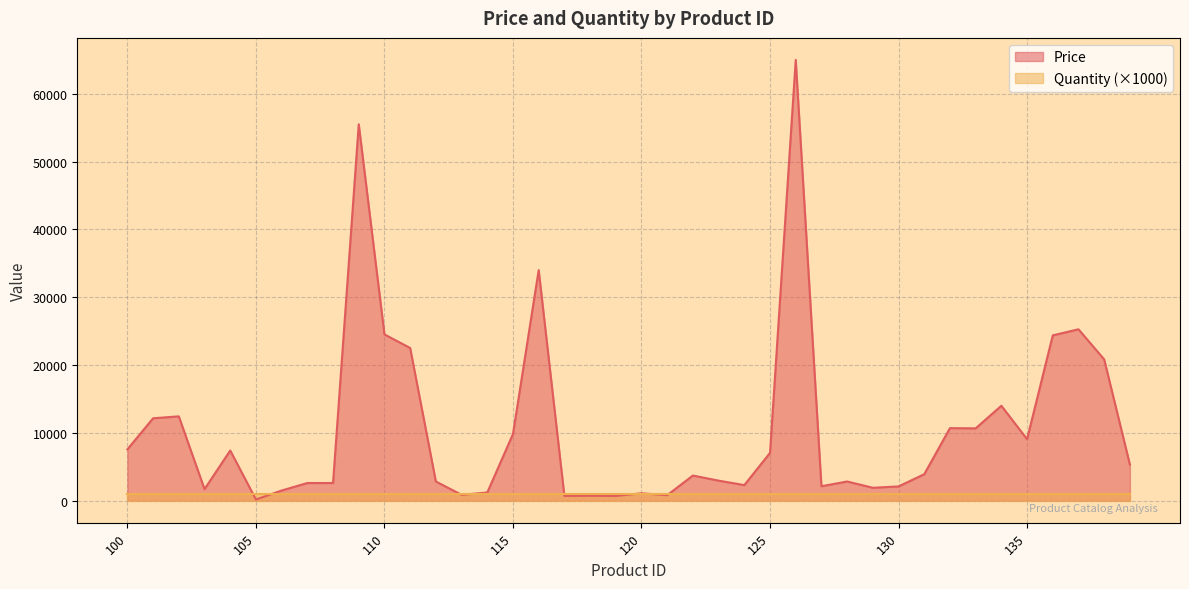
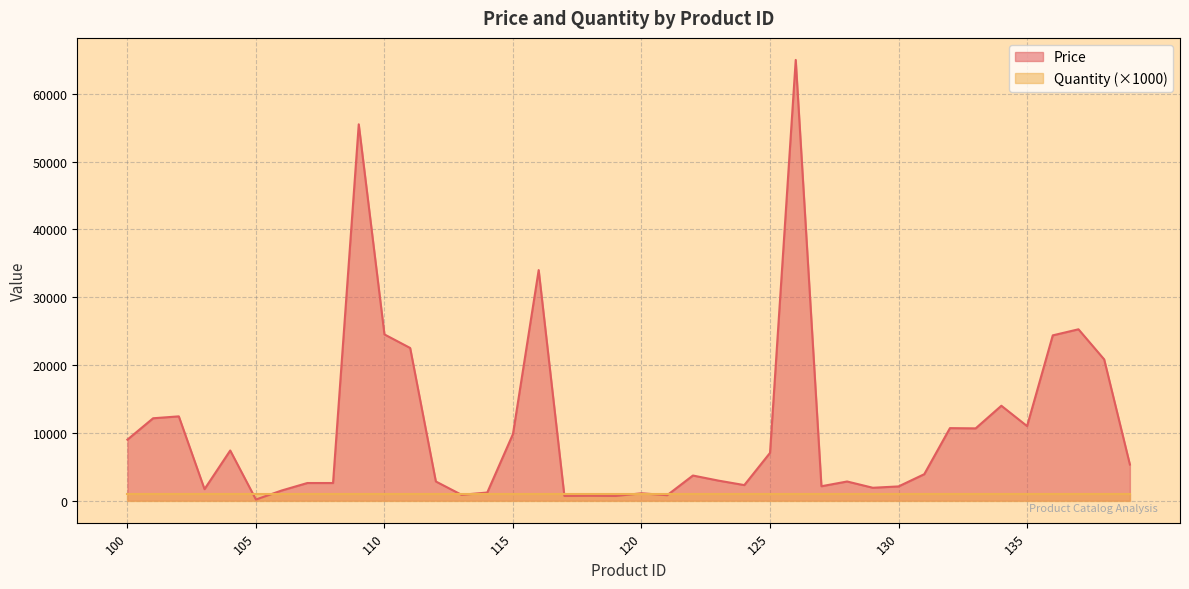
  {
    "Price": {
-     "100": 8000,
+     "100": 9000,
      "105": 0,
      "110": 25000,
      "115": 10000,
      "125": 7000,
      "130": 2000,
-     "135": 9000
+     "135": 11000
    },
    "Quantity (×1000)": {
      "100": 1000,
      "105": 1000,
      "110": 1000,
      "115": 1000,
      "125": 1000,
      "130": 1000,
      "135": 1000
    }
  }
